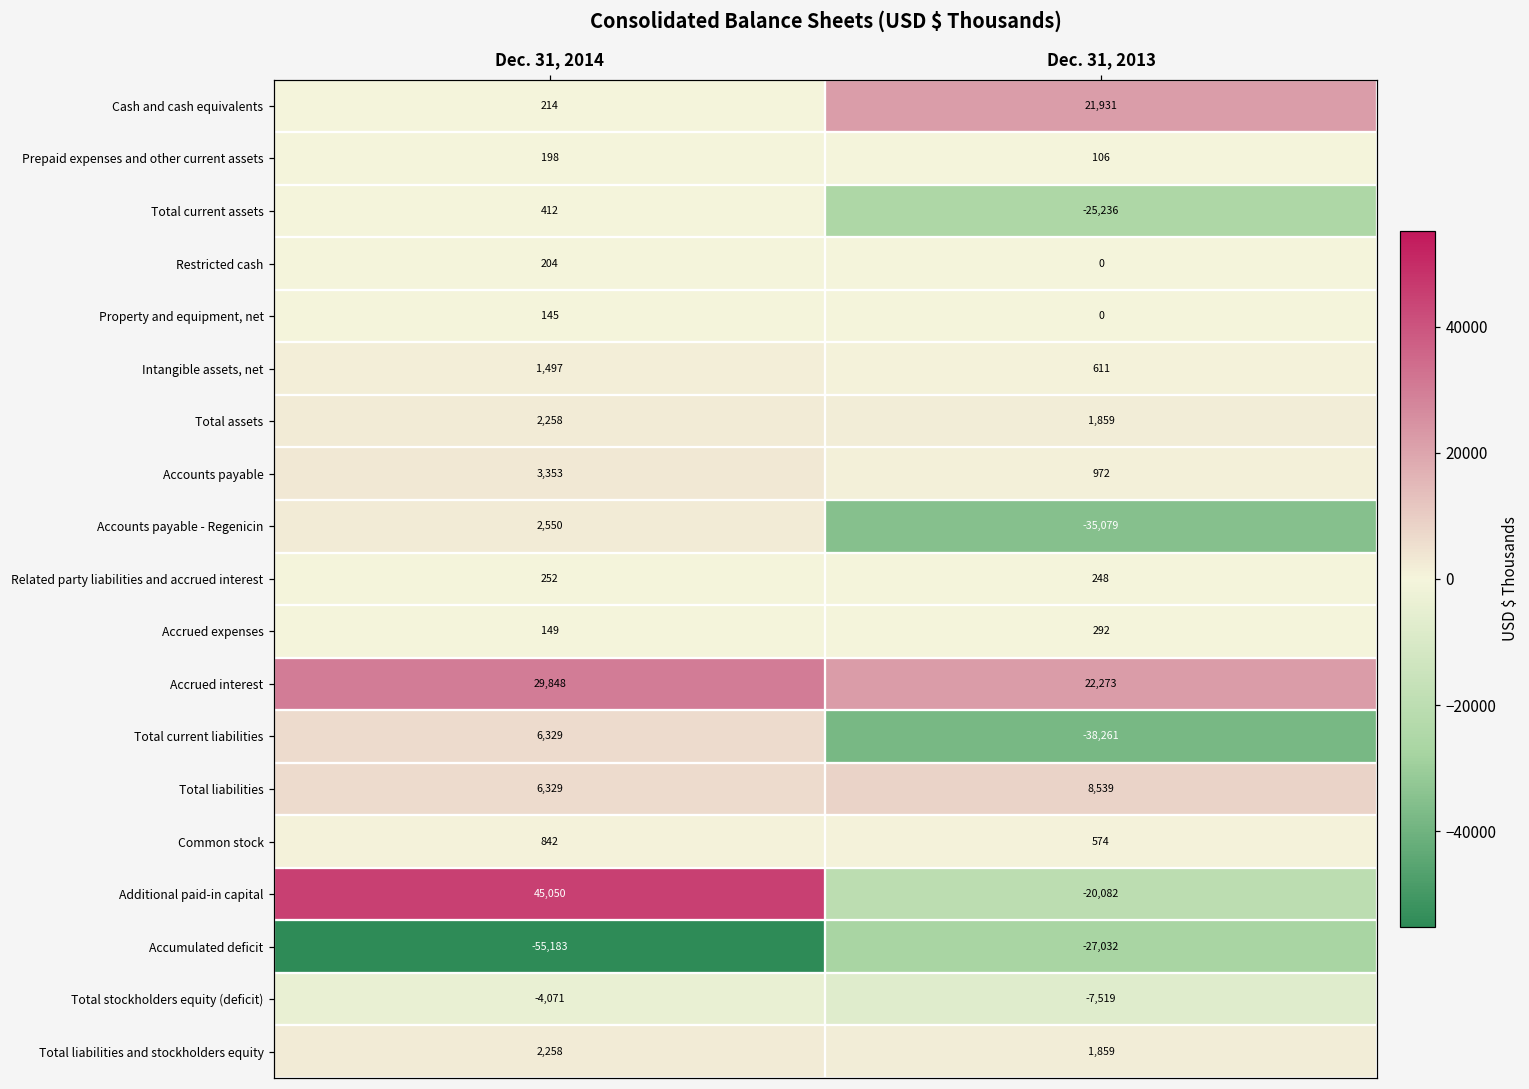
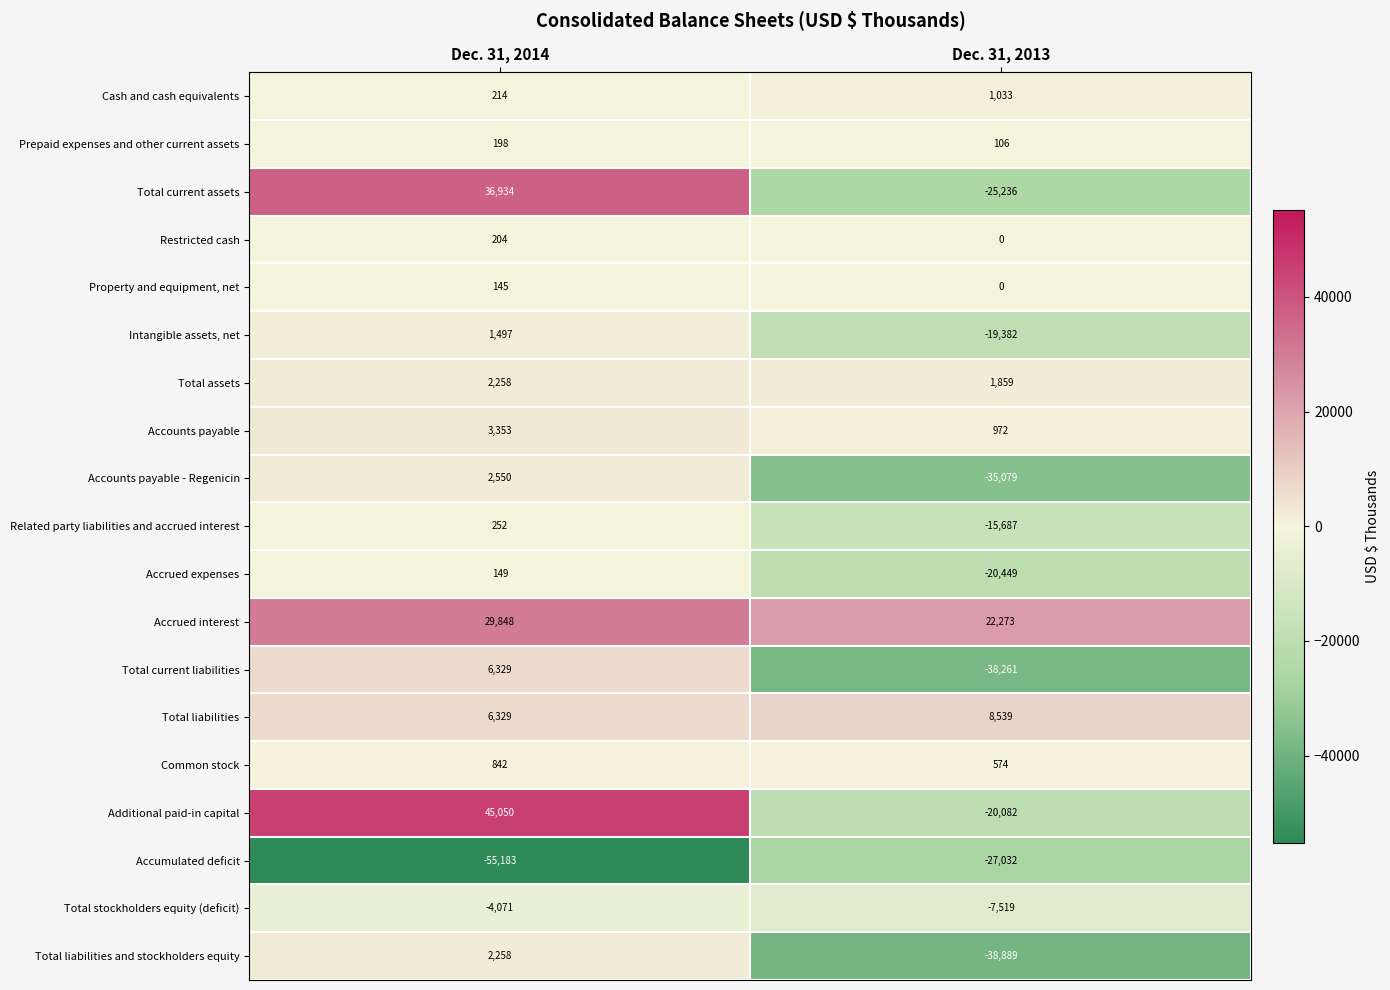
  {
    "Cash and cash equivalents": {
      "Dec. 31, 2014": "214",
-     "Dec. 31, 2013": "21,931"
+     "Dec. 31, 2013": "1,033"
    },
    "Prepaid expenses and other current assets": {
      "Dec. 31, 2014": "198",
      "Dec. 31, 2013": "106"
    },
    "Total current assets": {
-     "Dec. 31, 2014": "412",
+     "Dec. 31, 2014": "36,934",
      "Dec. 31, 2013": "-25,236"
    },
    "Restricted cash": {
      "Dec. 31, 2014": "204",
      "Dec. 31, 2013": "0"
    },
    "Property and equipment, net": {
      "Dec. 31, 2014": "145",
      "Dec. 31, 2013": "0"
    },
    "Intangible assets, net": {
      "Dec. 31, 2014": "1,497",
-     "Dec. 31, 2013": "611"
+     "Dec. 31, 2013": "-19,382"
    },
    "Total assets": {
      "Dec. 31, 2014": "2,258",
      "Dec. 31, 2013": "1,859"
    },
    "Accounts payable": {
      "Dec. 31, 2014": "3,353",
      "Dec. 31, 2013": "972"
    },
    "Accounts payable - Regenicin": {
      "Dec. 31, 2014": "2,550",
      "Dec. 31, 2013": "-35,079"
    },
    "Related party liabilities and accrued interest": {
      "Dec. 31, 2014": "252",
-     "Dec. 31, 2013": "248"
+     "Dec. 31, 2013": "-15,687"
    },
    "Accrued expenses": {
      "Dec. 31, 2014": "149",
-     "Dec. 31, 2013": "292"
+     "Dec. 31, 2013": "-20,449"
    },
    "Accrued interest": {
      "Dec. 31, 2014": "29,848",
      "Dec. 31, 2013": "22,273"
    },
    "Total current liabilities": {
      "Dec. 31, 2014": "6,329",
      "Dec. 31, 2013": "-38,261"
    },
    "Total liabilities": {
      "Dec. 31, 2014": "6,329",
      "Dec. 31, 2013": "8,539"
    },
    "Common stock": {
      "Dec. 31, 2014": "842",
      "Dec. 31, 2013": "574"
    },
    "Additional paid-in capital": {
      "Dec. 31, 2014": "45,050",
      "Dec. 31, 2013": "-20,082"
    },
    "Accumulated deficit": {
      "Dec. 31, 2014": "-55,183",
      "Dec. 31, 2013": "-27,032"
    },
    "Total stockholders equity (deficit)": {
      "Dec. 31, 2014": "-4,071",
      "Dec. 31, 2013": "-7,519"
    },
    "Total liabilities and stockholders equity": {
      "Dec. 31, 2014": "2,258",
-     "Dec. 31, 2013": "1,859"
+     "Dec. 31, 2013": "-38,889"
    }
  }
